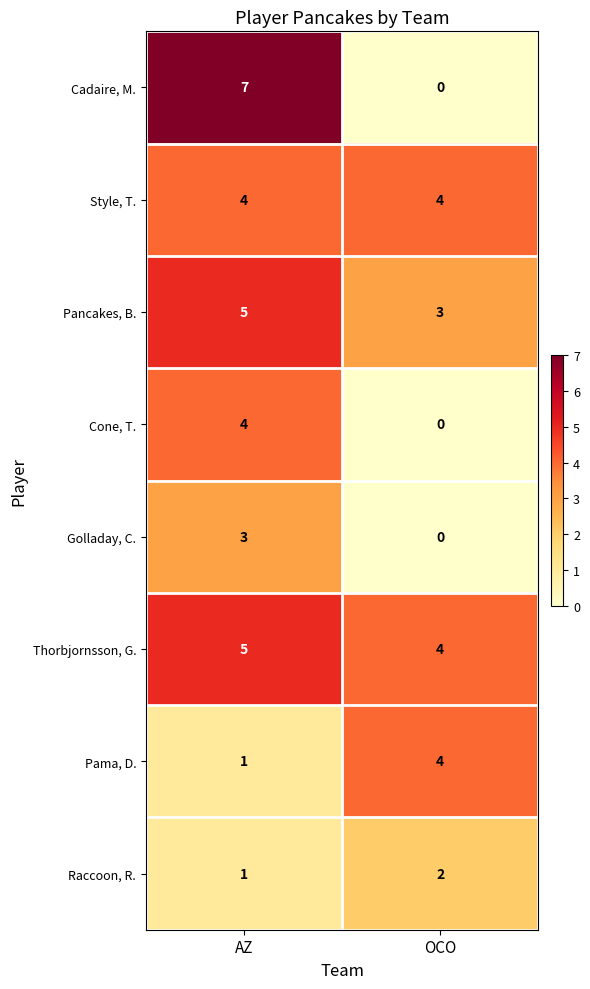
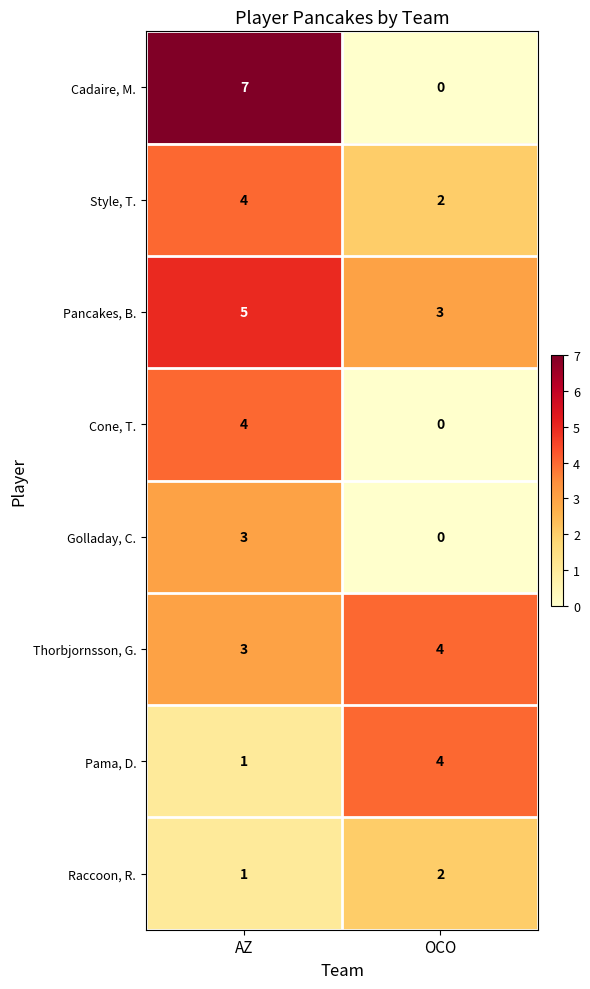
  {
    "Cadaire, M.": {
      "AZ": 7,
      "OCO": 0
    },
    "Style, T.": {
      "AZ": 4,
-     "OCO": 4
+     "OCO": 2
    },
    "Pancakes, B.": {
      "AZ": 5,
      "OCO": 3
    },
    "Cone, T.": {
      "AZ": 4,
      "OCO": 0
    },
    "Golladay, C.": {
      "AZ": 3,
      "OCO": 0
    },
    "Thorbjornsson, G.": {
-     "AZ": 5,
+     "AZ": 3,
      "OCO": 4
    },
    "Pama, D.": {
      "AZ": 1,
      "OCO": 4
    },
    "Raccoon, R.": {
      "AZ": 1,
      "OCO": 2
    }
  }
